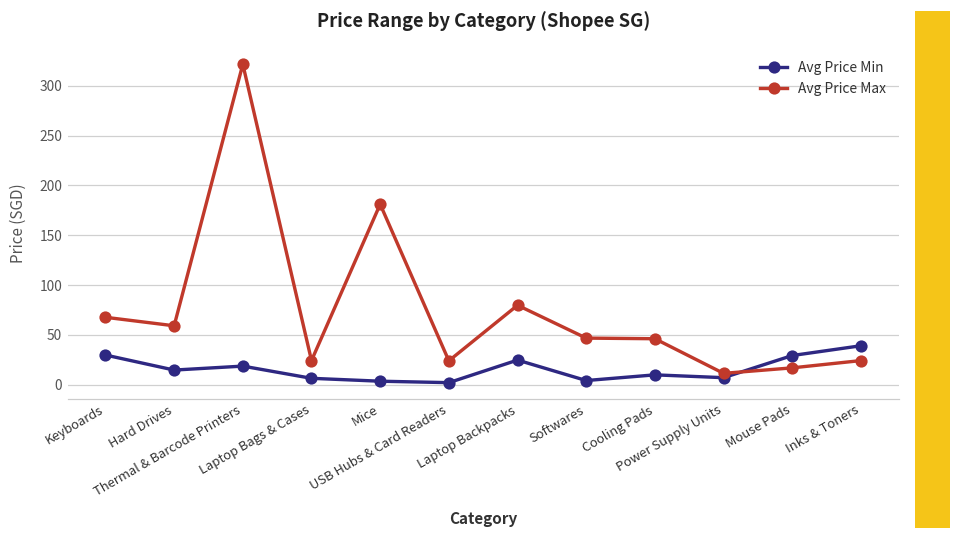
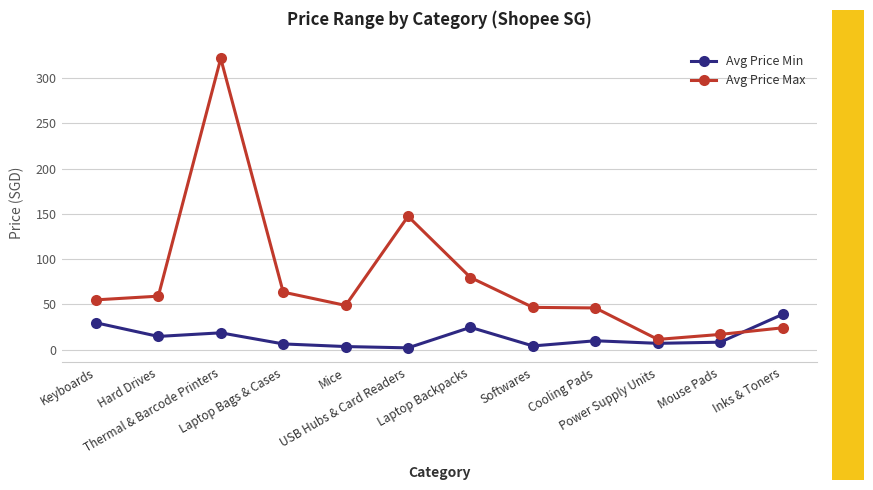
  {
    "Avg Price Min": {
      "Keyboards": 30,
      "Hard Drives": 10,
      "Thermal & Barcode Printers": 20,
      "Laptop Bags & Cases": 10,
      "Mice": 0,
      "USB Hubs & Card Readers": 0,
      "Laptop Backpacks": 20,
      "Softwares": 0,
      "Cooling Pads": 10,
      "Power Supply Units": 10,
-     "Mouse Pads": 30,
+     "Mouse Pads": 10,
      "Inks & Toners": 40
    },
    "Avg Price Max": {
-     "Keyboards": 70,
+     "Keyboards": 60,
      "Hard Drives": 60,
      "Thermal & Barcode Printers": 320,
-     "Laptop Bags & Cases": 20,
-     "Mice": 180,
-     "USB Hubs & Card Readers": 20,
+     "Laptop Bags & Cases": 60,
+     "Mice": 50,
+     "USB Hubs & Card Readers": 150,
      "Laptop Backpacks": 80,
      "Softwares": 50,
      "Cooling Pads": 50,
      "Power Supply Units": 10,
      "Mouse Pads": 20,
      "Inks & Toners": 20
    }
  }
